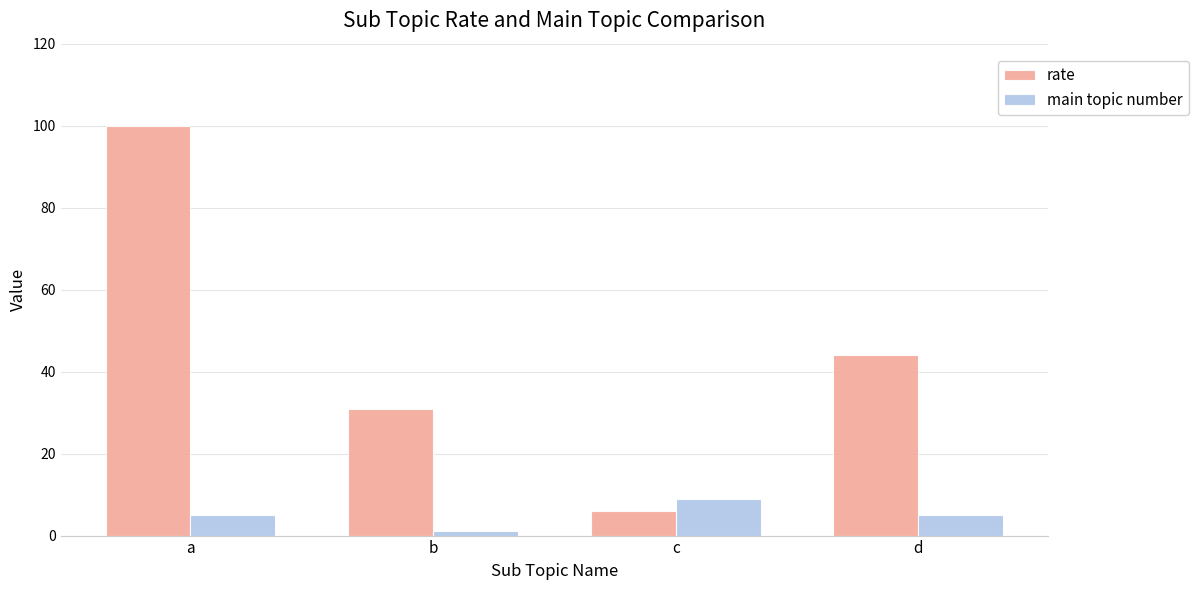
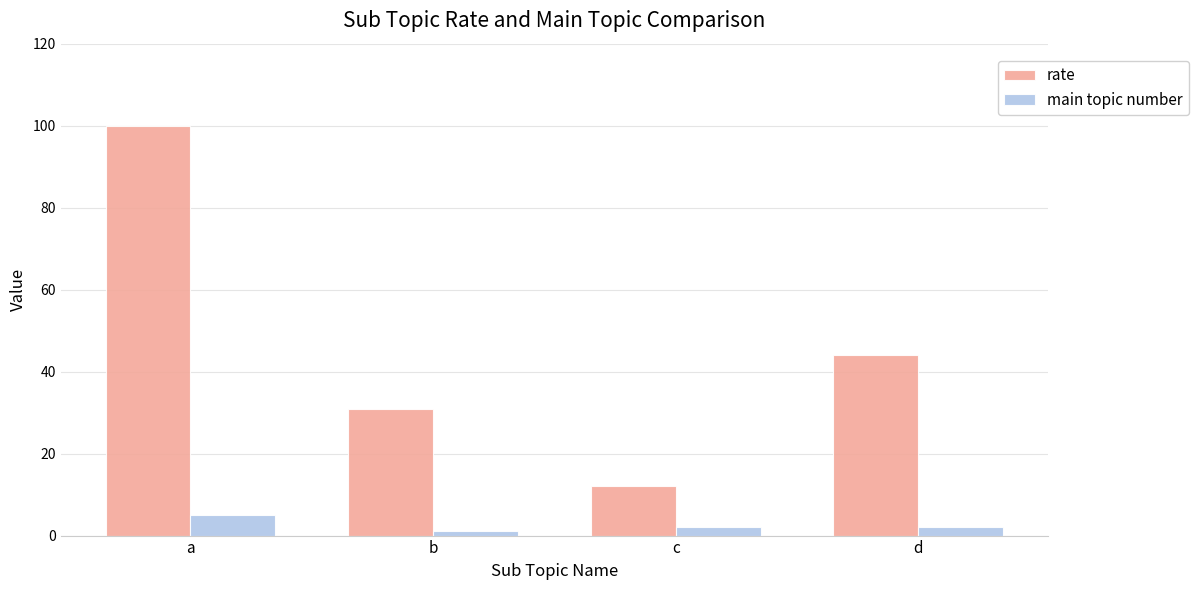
  {
    "rate": {
      "a": 100,
      "b": 31,
-     "c": 6,
+     "c": 12,
      "d": 44
    },
    "main topic number": {
      "a": 5,
      "b": 1,
-     "c": 9,
-     "d": 5
+     "c": 2,
+     "d": 2
    }
  }
